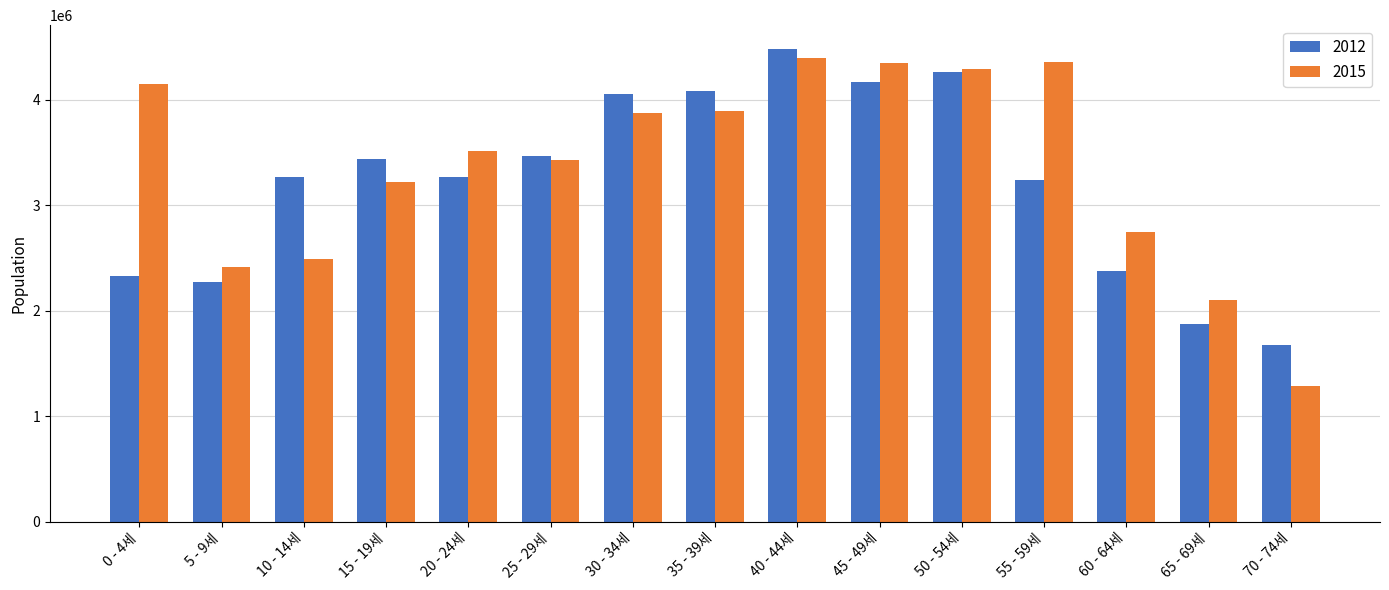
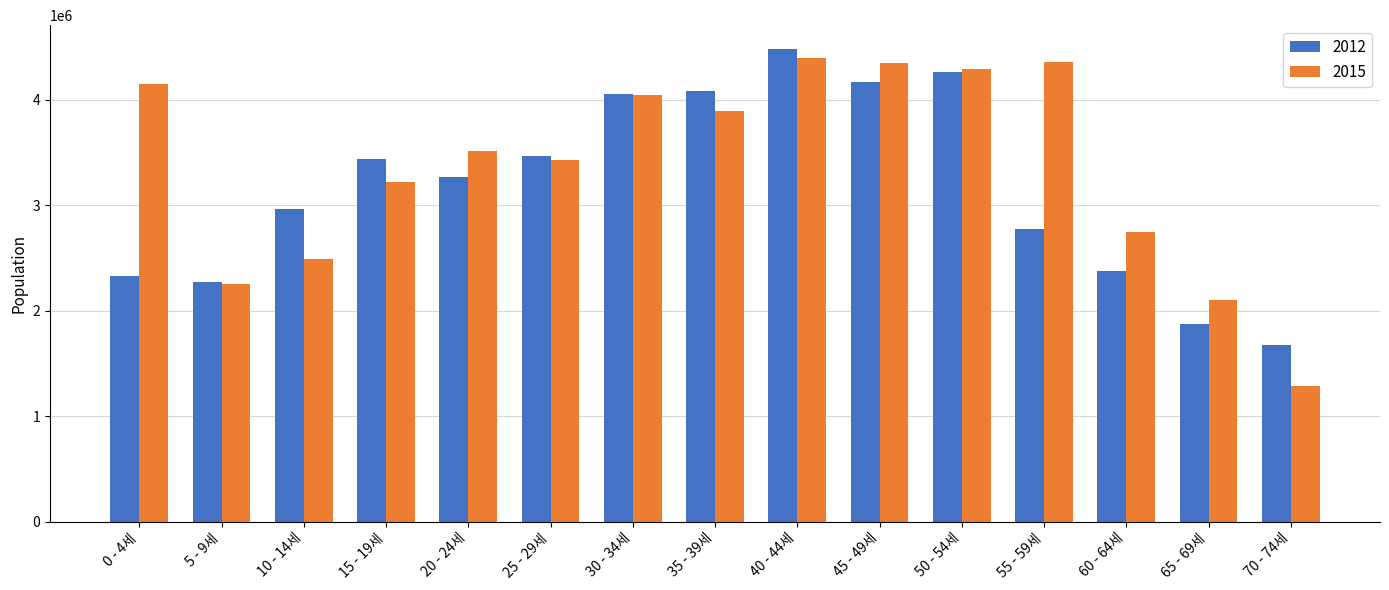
  {
    "2012": {
      "0 - 4세": 2330000,
      "5 - 9세": 2280000,
-     "10 - 14세": 3270000,
+     "10 - 14세": 2970000,
      "15 - 19세": 3440000,
      "20 - 24세": 3270000,
      "25 - 29세": 3460000,
      "30 - 34세": 4060000,
      "35 - 39세": 4090000,
      "40 - 44세": 4480000,
      "45 - 49세": 4170000,
      "50 - 54세": 4260000,
-     "55 - 59세": 3240000,
+     "55 - 59세": 2780000,
      "60 - 64세": 2380000,
      "65 - 69세": 1870000,
      "70 - 74세": 1670000
    },
    "2015": {
      "0 - 4세": 4150000,
-     "5 - 9세": 2420000,
+     "5 - 9세": 2250000,
      "10 - 14세": 2490000,
      "15 - 19세": 3220000,
      "20 - 24세": 3510000,
      "25 - 29세": 3430000,
-     "30 - 34세": 3870000,
+     "30 - 34세": 4040000,
      "35 - 39세": 3890000,
      "40 - 44세": 4400000,
      "45 - 49세": 4350000,
      "50 - 54세": 4290000,
      "55 - 59세": 4360000,
      "60 - 64세": 2750000,
      "65 - 69세": 2110000,
      "70 - 74세": 1280000
    }
  }
